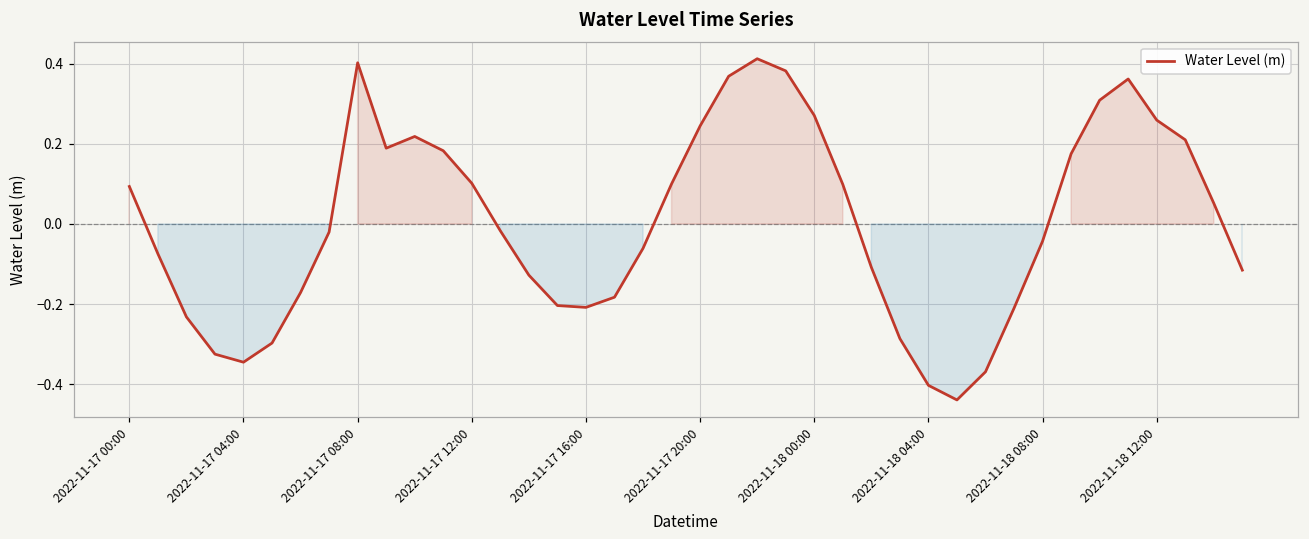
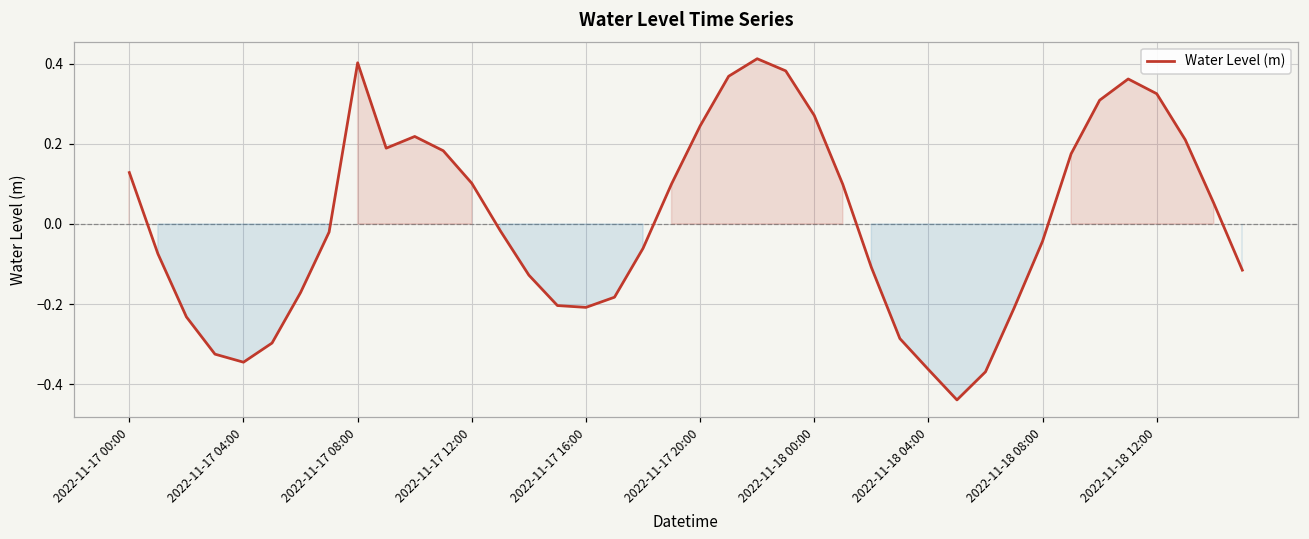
  {
-   "2022-11-17 00:00": 0.09,
+   "2022-11-17 00:00": 0.13,
    "2022-11-17 04:00": -0.35,
    "2022-11-17 08:00": 0.40,
    "2022-11-17 12:00": 0.10,
    "2022-11-17 16:00": -0.21,
    "2022-11-17 20:00": 0.24,
    "2022-11-18 00:00": 0.27,
-   "2022-11-18 04:00": -0.40,
+   "2022-11-18 04:00": -0.36,
    "2022-11-18 08:00": -0.04,
-   "2022-11-18 12:00": 0.26
+   "2022-11-18 12:00": 0.33
  }
